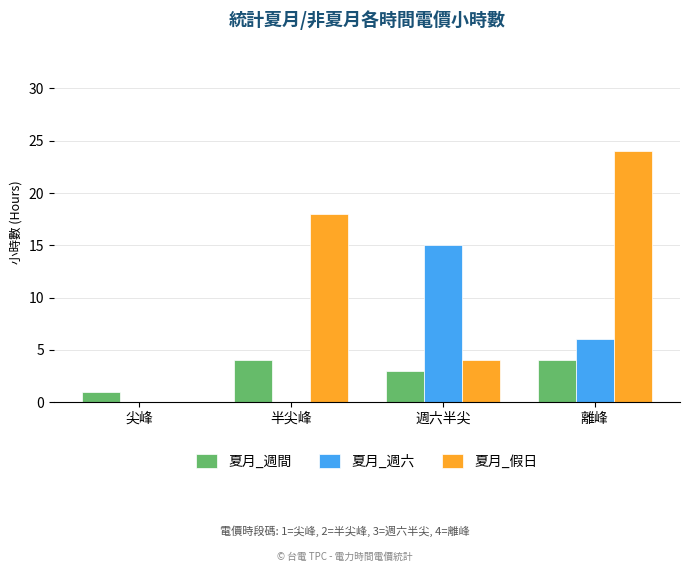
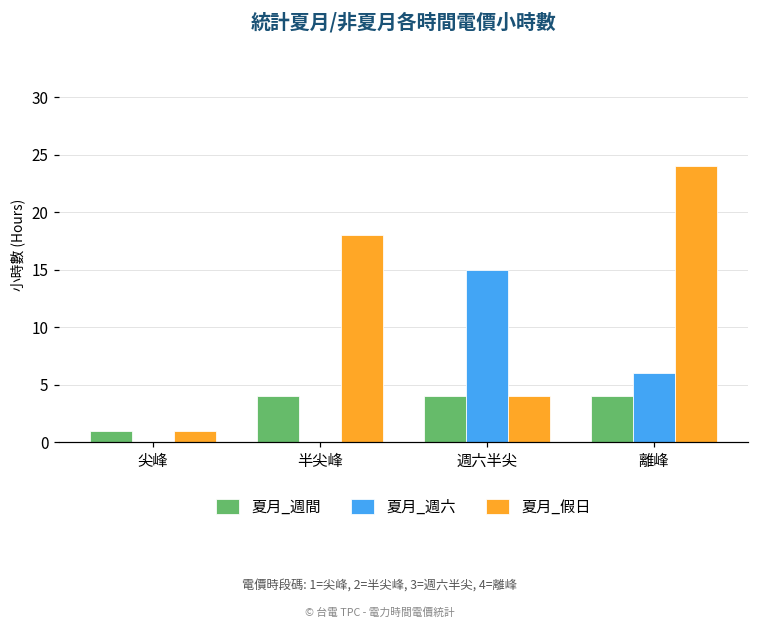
  {
    "夏月_週間": {
      "尖峰": 1,
      "半尖峰": 4,
-     "週六半尖": 3,
+     "週六半尖": 4,
      "離峰": 4
    },
    "夏月_週六": {
      "尖峰": 0,
      "半尖峰": 0,
      "週六半尖": 15,
      "離峰": 6
    },
    "夏月_假日": {
-     "尖峰": 0,
+     "尖峰": 1,
      "半尖峰": 18,
      "週六半尖": 4,
      "離峰": 24
    }
  }
